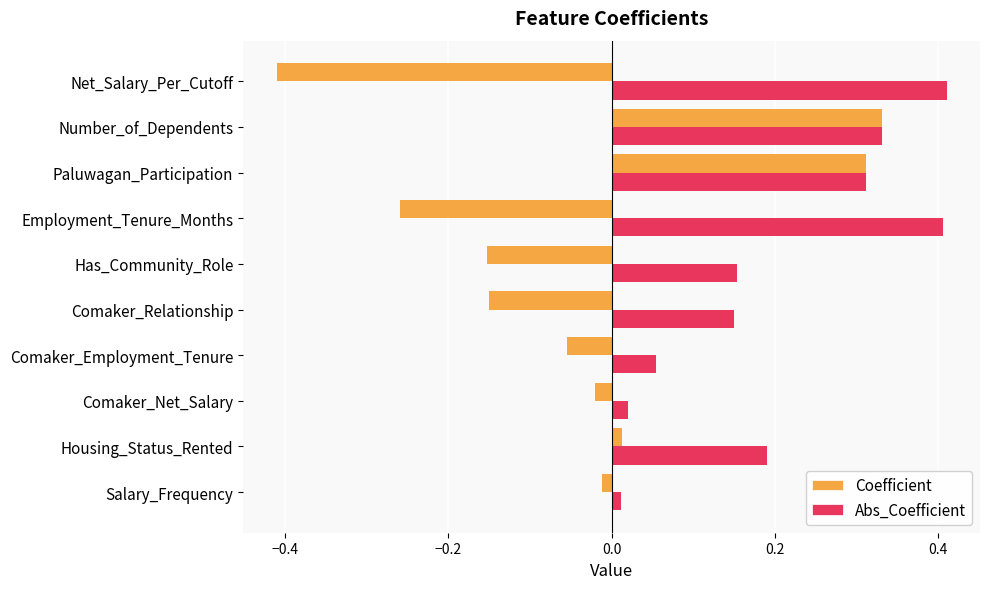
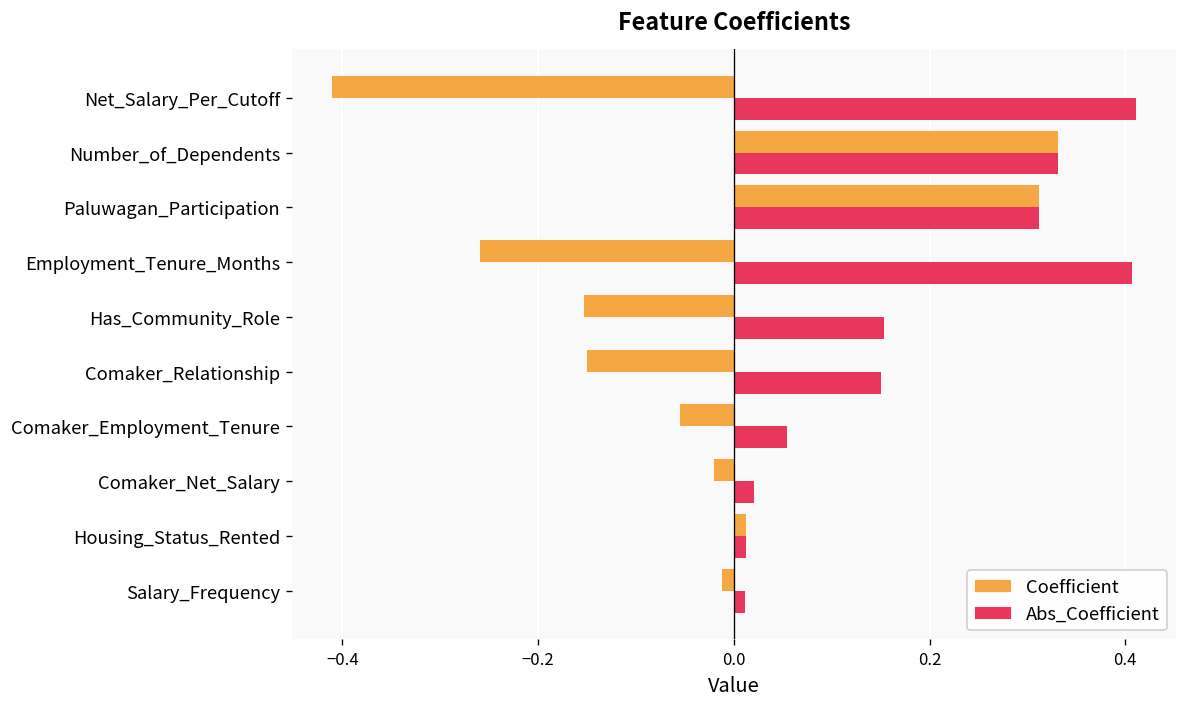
  {
    "Coefficient": {
      "Net_Salary_Per_Cutoff": -0.41,
      "Number_of_Dependents": 0.33,
      "Paluwagan_Participation": 0.31,
      "Employment_Tenure_Months": -0.26,
      "Has_Community_Role": -0.15,
      "Comaker_Relationship": -0.15,
      "Comaker_Employment_Tenure": -0.05,
      "Comaker_Net_Salary": -0.02,
      "Housing_Status_Rented": 0.01,
      "Salary_Frequency": -0.01
    },
    "Abs_Coefficient": {
      "Net_Salary_Per_Cutoff": 0.41,
      "Number_of_Dependents": 0.33,
      "Paluwagan_Participation": 0.31,
      "Employment_Tenure_Months": 0.41,
      "Has_Community_Role": 0.15,
      "Comaker_Relationship": 0.15,
      "Comaker_Employment_Tenure": 0.05,
      "Comaker_Net_Salary": 0.02,
-     "Housing_Status_Rented": 0.19,
+     "Housing_Status_Rented": 0.01,
      "Salary_Frequency": 0.01
    }
  }
